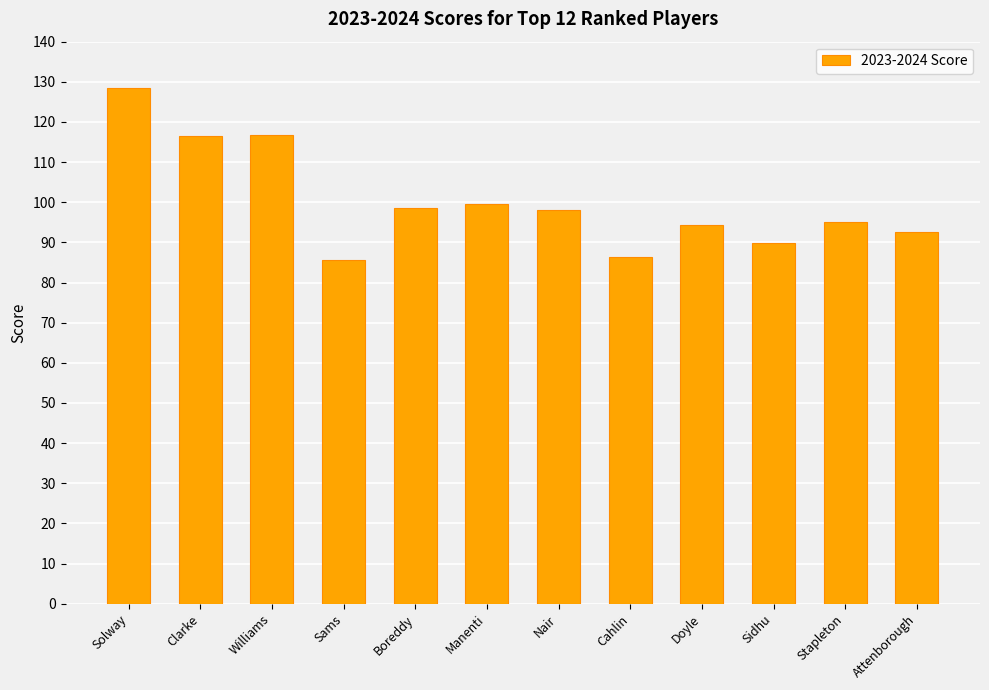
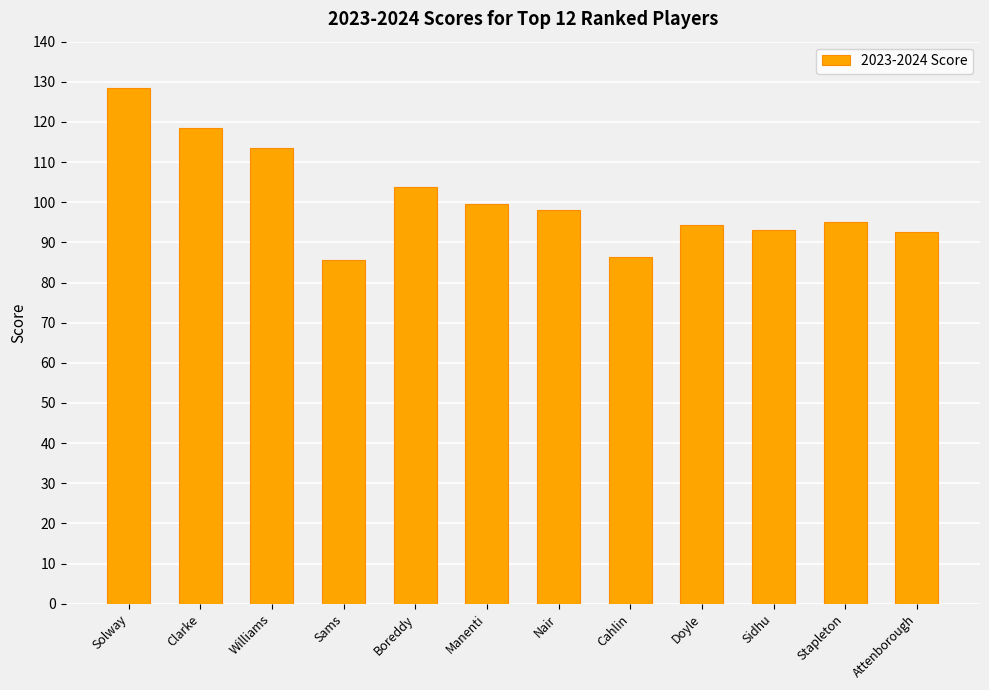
  {
    "Solway": 128,
-   "Clarke": 116,
-   "Williams": 117,
+   "Clarke": 119,
+   "Williams": 114,
    "Sams": 86,
-   "Boreddy": 99,
+   "Boreddy": 104,
    "Manenti": 100,
    "Nair": 98,
    "Cahlin": 86,
    "Doyle": 94,
-   "Sidhu": 90,
+   "Sidhu": 93,
    "Stapleton": 95,
    "Attenborough": 93
  }
